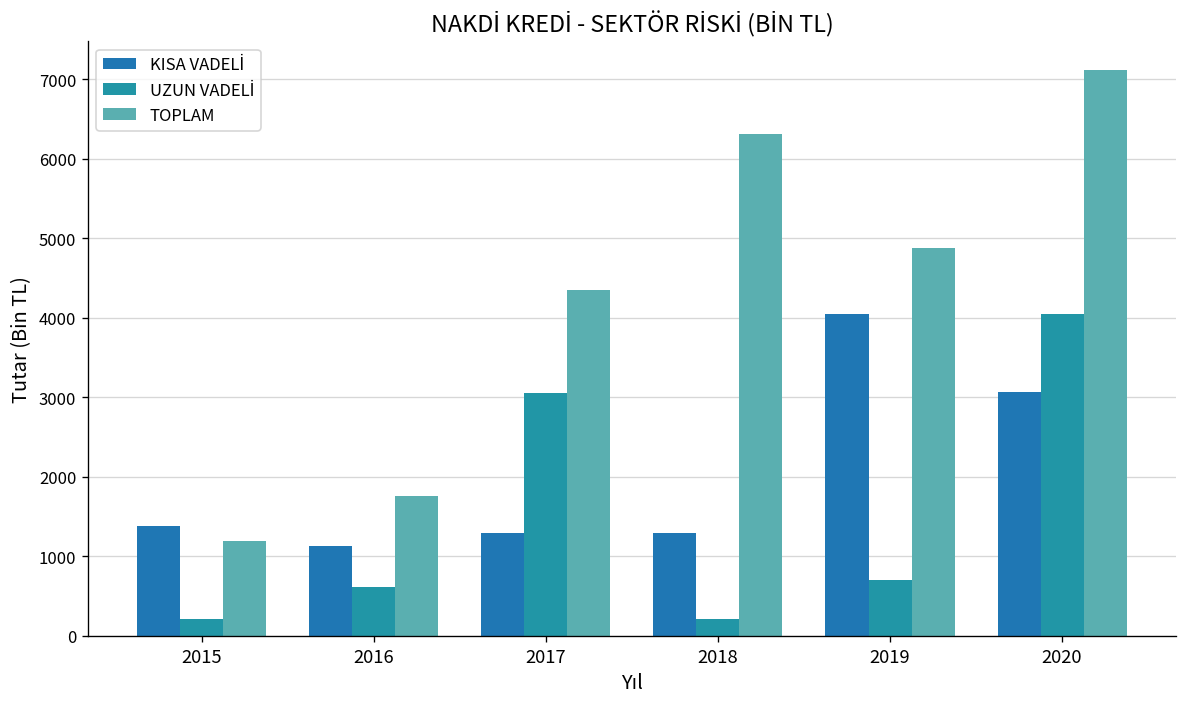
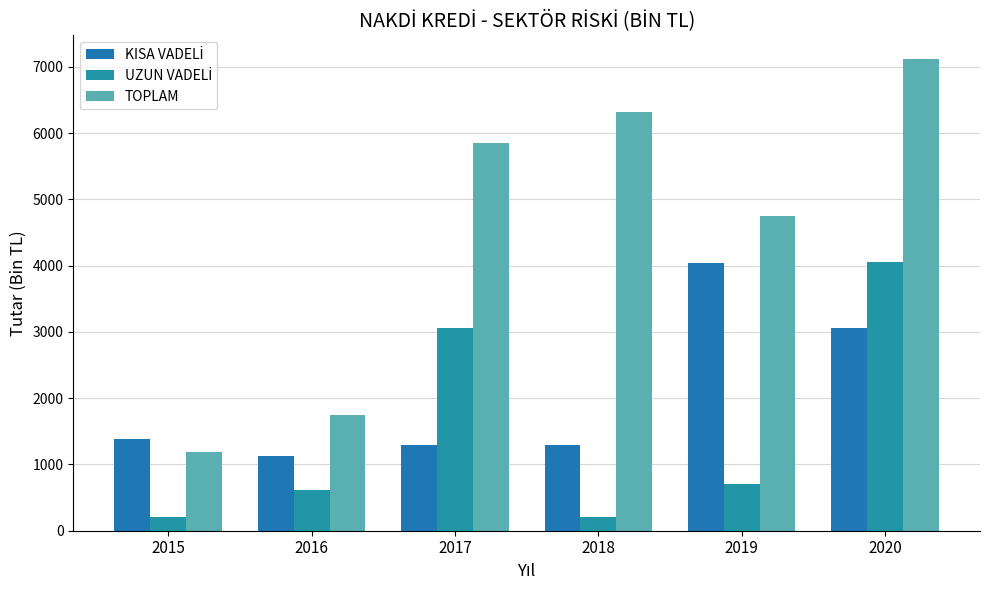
  {
    "TOPLAM": {
      "2015": 1200,
      "2016": 1800,
-     "2017": 4300,
+     "2017": 5800,
      "2018": 6300,
-     "2019": 4900,
+     "2019": 4700,
      "2020": 7100
    }
  }
